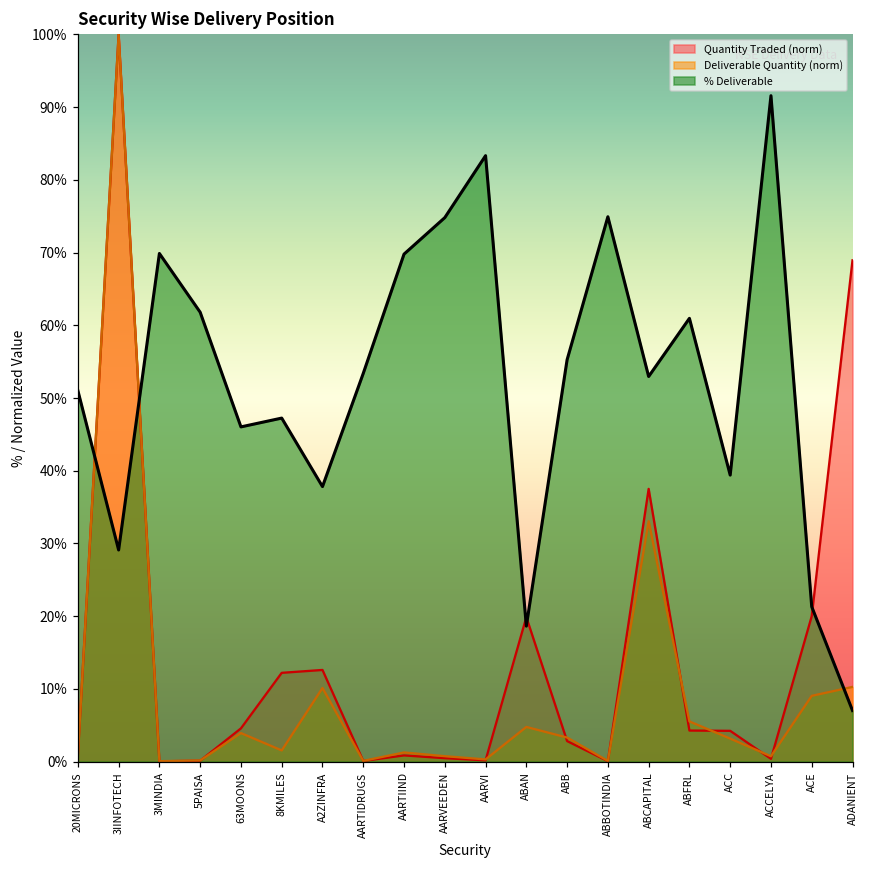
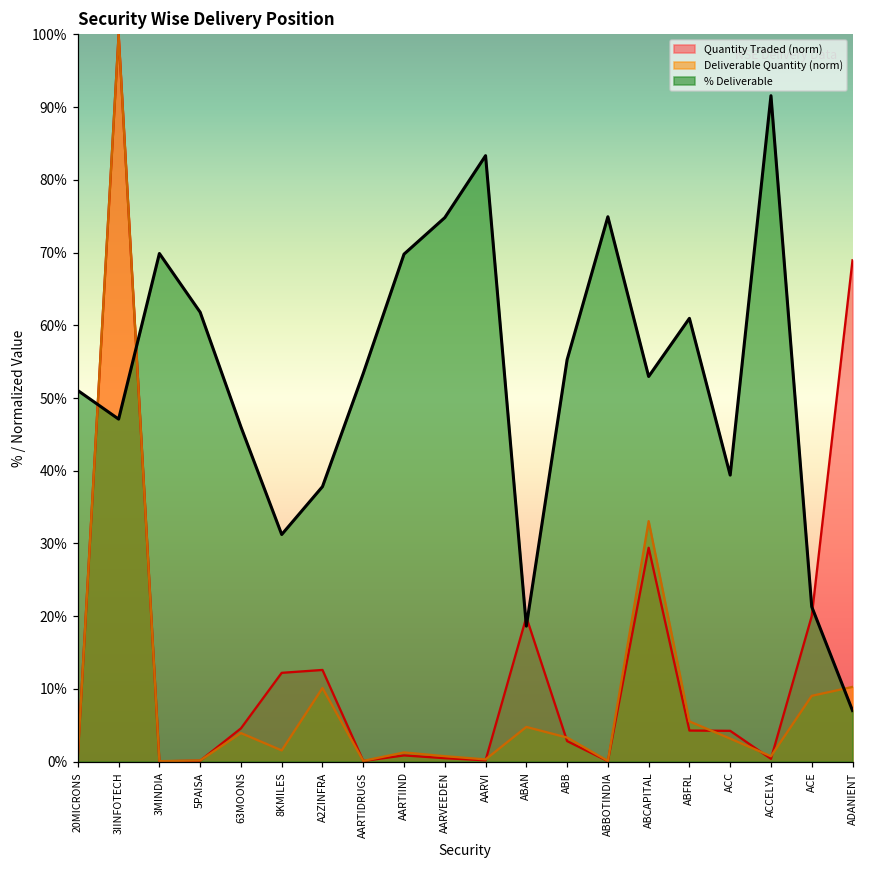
  {
    "Quantity Traded (norm)": {
      "63MOONS": "5%",
      "8KMILES": "12%",
      "A2ZINFRA": "13%",
      "AARTIIND": "1%",
      "ABAN": "20%",
      "ABB": "3%",
-     "ABCAPITAL": "38%",
+     "ABCAPITAL": "29%",
      "ABFRL": "4%",
      "ACC": "4%",
      "ACE": "20%",
      "ADANIENT": "69%"
    },
    "Deliverable Quantity (norm)": {
      "63MOONS": "4%",
      "8KMILES": "2%",
      "A2ZINFRA": "10%",
      "AARTIIND": "1%",
      "ABAN": "5%",
      "ABB": "3%",
      "ABCAPITAL": "33%",
      "ABFRL": "6%",
      "ACC": "3%",
      "ACE": "9%",
      "ADANIENT": "10%"
    },
    "% Deliverable": {
      "20MICRONS": "51%",
-     "3IINFOTECH": "29%",
+     "3IINFOTECH": "47%",
      "3MINDIA": "70%",
      "5PAISA": "62%",
      "63MOONS": "46%",
-     "8KMILES": "47%",
+     "8KMILES": "31%",
      "A2ZINFRA": "38%",
      "AARTIDRUGS": "53%",
      "AARTIIND": "70%",
      "AARVEEDEN": "75%",
      "AARVI": "83%",
      "ABAN": "19%",
      "ABB": "55%",
      "ABBOTINDIA": "75%",
      "ABCAPITAL": "53%",
      "ABFRL": "61%",
      "ACC": "39%",
      "ACCELYA": "92%",
      "ACE": "21%",
      "ADANIENT": "7%"
    }
  }
